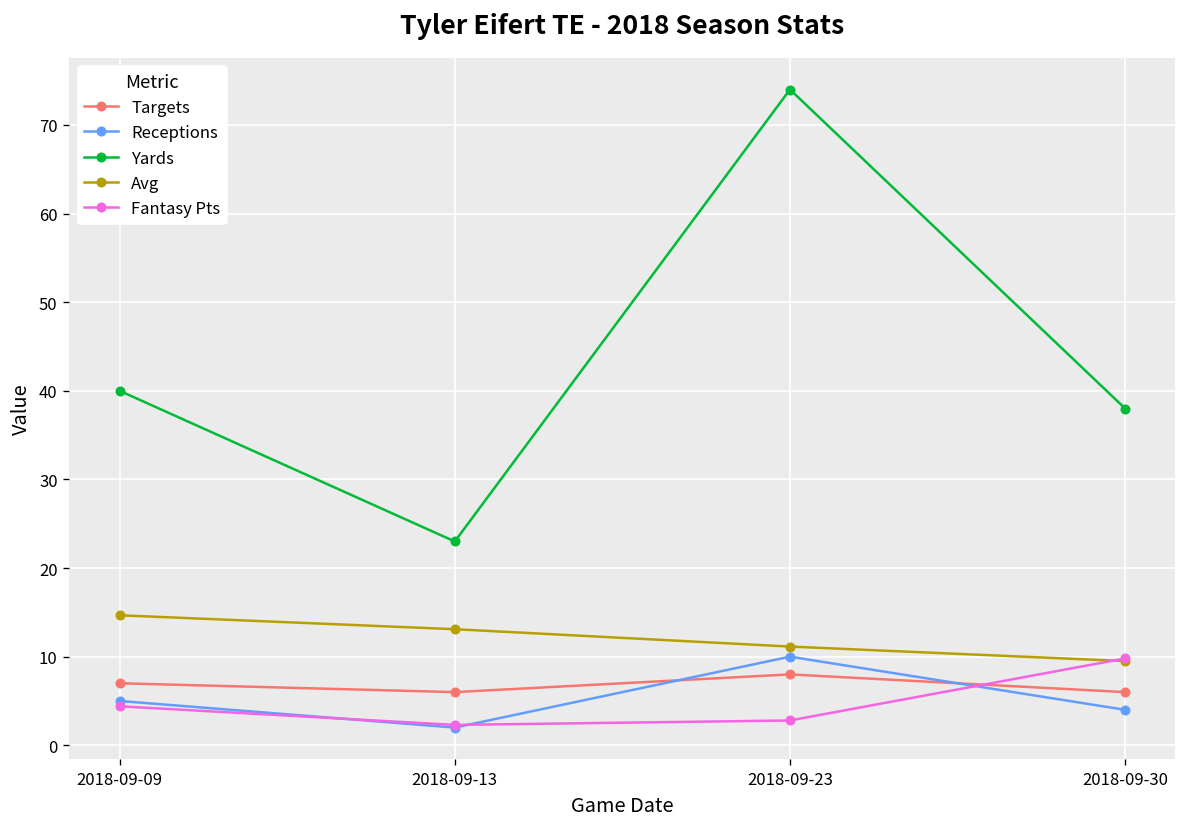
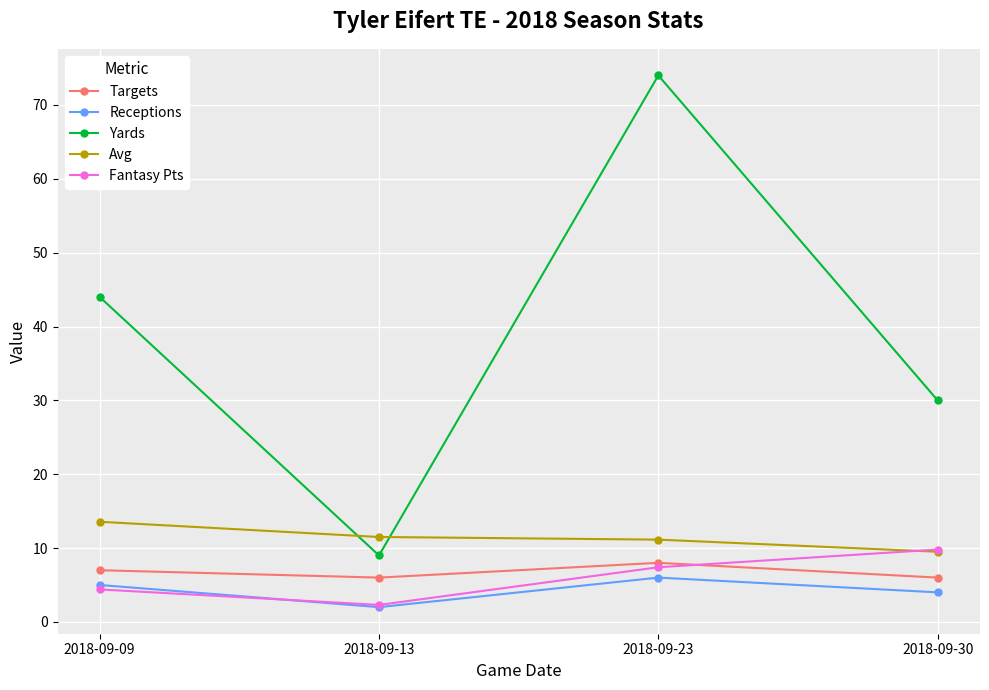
  {
    "Targets": {
      "2018-09-09": 7,
      "2018-09-13": 6,
      "2018-09-23": 8,
      "2018-09-30": 6
    },
    "Receptions": {
      "2018-09-09": 5,
-     "2018-09-23": 10,
+     "2018-09-23": 6,
      "2018-09-30": 4
    },
    "Yards": {
-     "2018-09-09": 40,
-     "2018-09-13": 23,
+     "2018-09-09": 44,
+     "2018-09-13": 9,
      "2018-09-23": 74,
-     "2018-09-30": 38
+     "2018-09-30": 30
    },
    "Avg": {
-     "2018-09-09": 15,
-     "2018-09-13": 13,
+     "2018-09-09": 14,
+     "2018-09-13": 12,
      "2018-09-23": 11
    },
    "Fantasy Pts": {
      "2018-09-09": 4,
-     "2018-09-23": 3
+     "2018-09-23": 7
    }
  }
